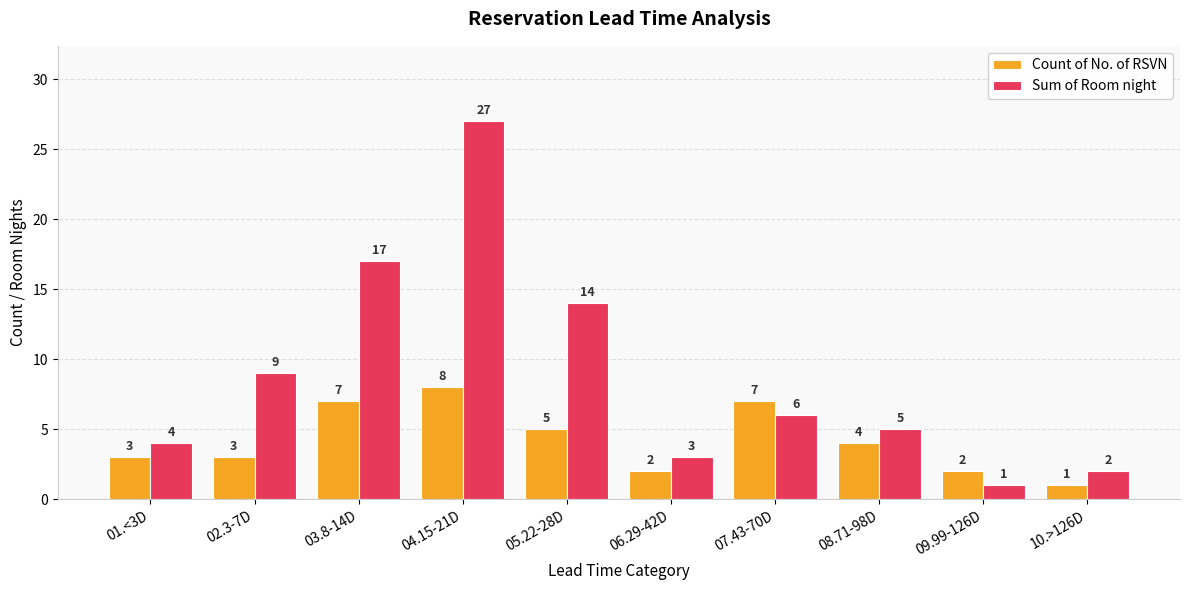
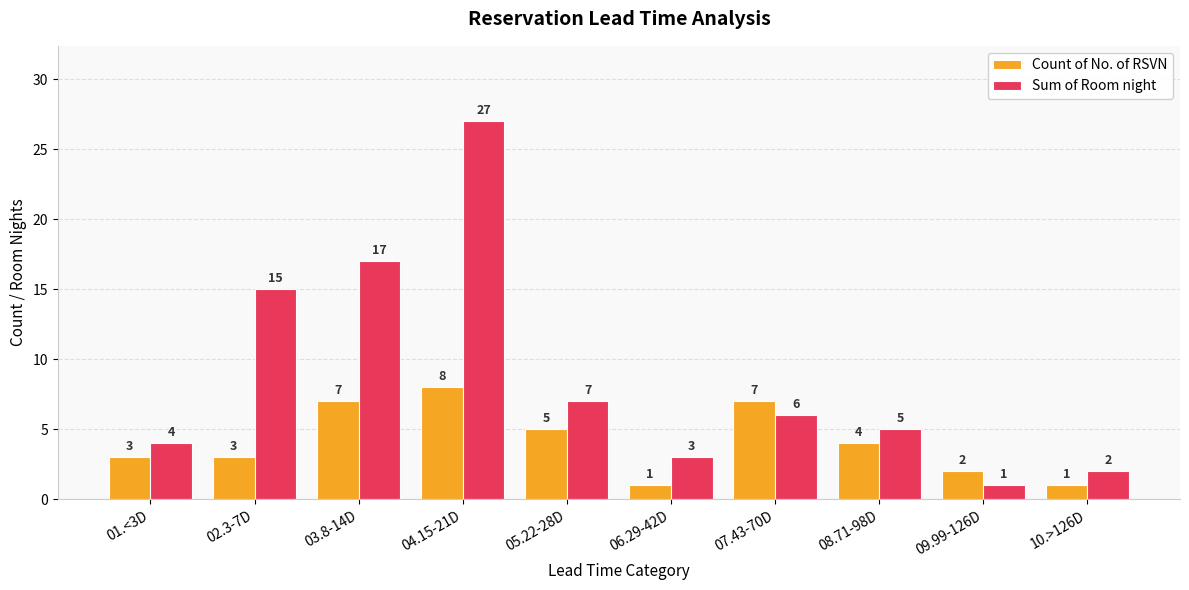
  {
    "Count of No. of RSVN": {
      "01.<3D": 3,
      "02.3-7D": 3,
      "03.8-14D": 7,
      "04.15-21D": 8,
      "05.22-28D": 5,
-     "06.29-42D": 2,
+     "06.29-42D": 1,
      "07.43-70D": 7,
      "08.71-98D": 4,
      "09.99-126D": 2,
      "10.>126D": 1
    },
    "Sum of Room night": {
      "01.<3D": 4,
-     "02.3-7D": 9,
+     "02.3-7D": 15,
      "03.8-14D": 17,
      "04.15-21D": 27,
-     "05.22-28D": 14,
+     "05.22-28D": 7,
      "06.29-42D": 3,
      "07.43-70D": 6,
      "08.71-98D": 5,
      "09.99-126D": 1,
      "10.>126D": 2
    }
  }
